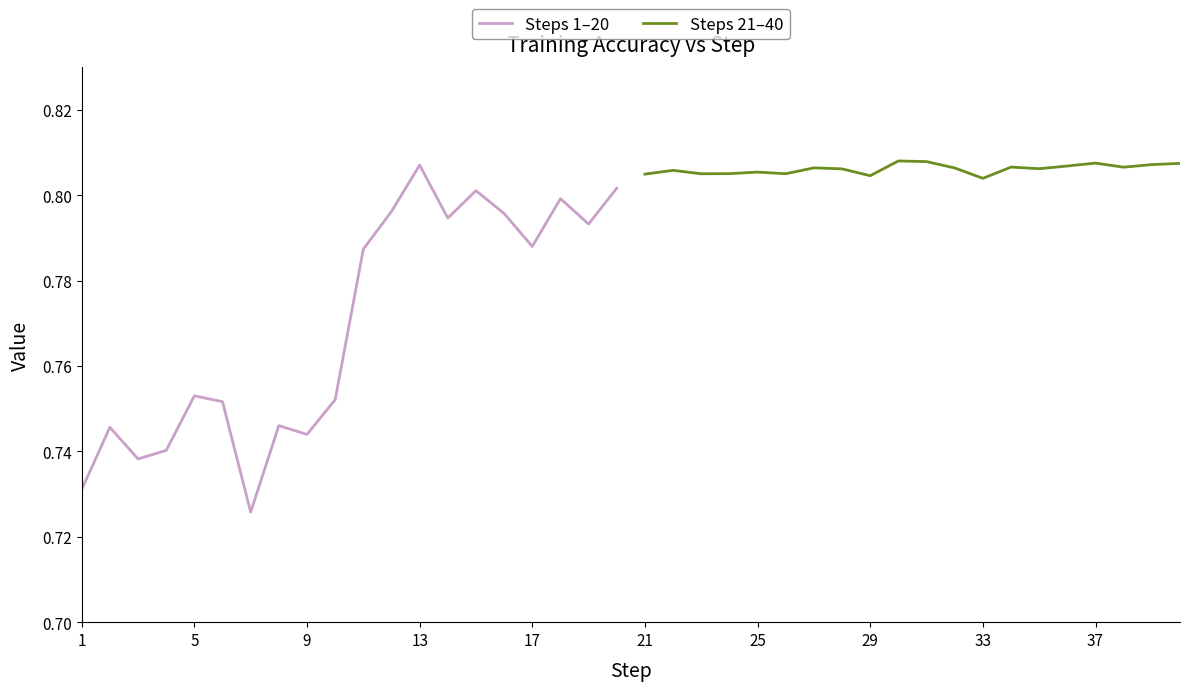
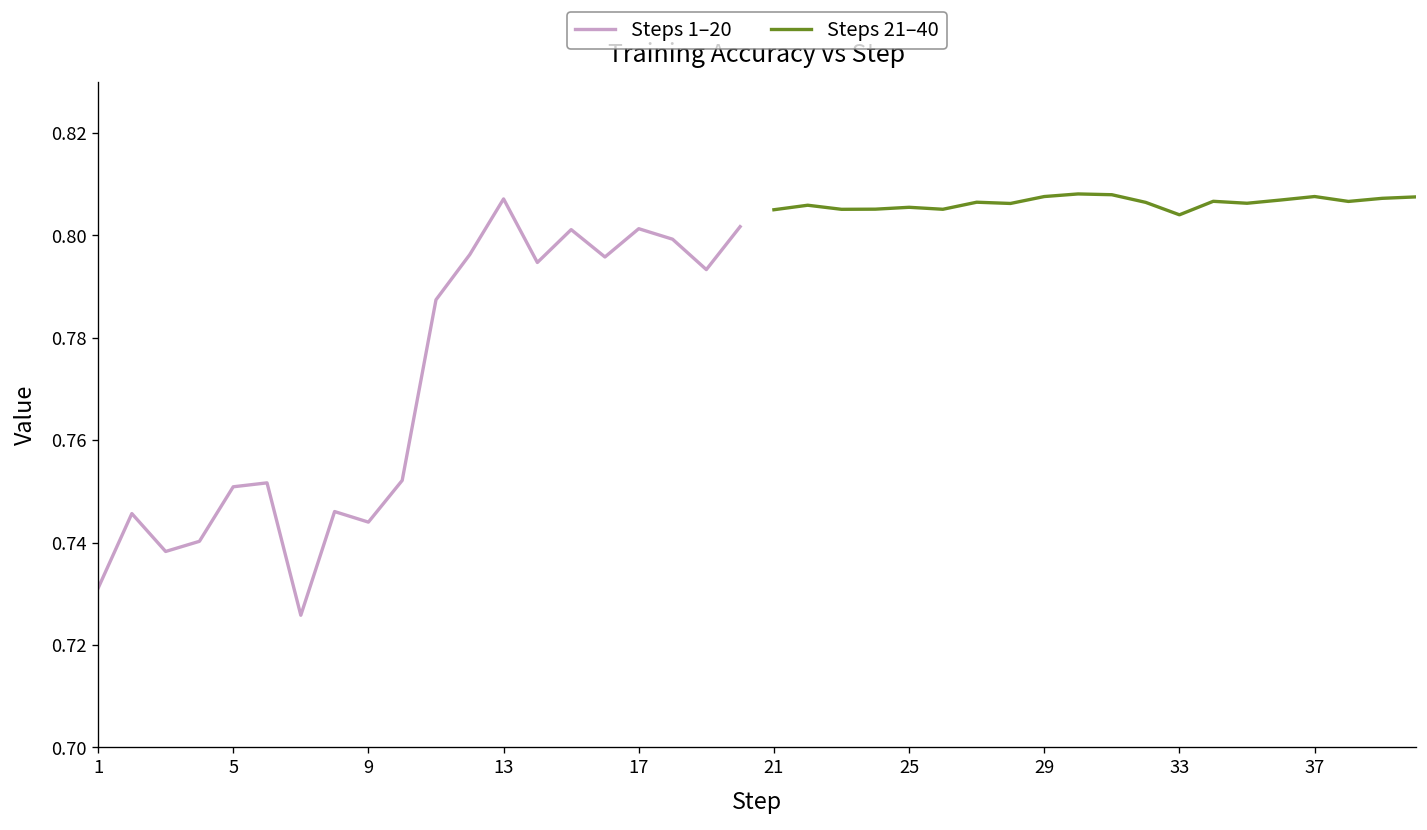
  {
    "Steps 1–20": {
      "1": 0.731,
-     "5": 0.753,
+     "5": 0.751,
      "9": 0.744,
      "13": 0.807,
-     "17": 0.788
+     "17": 0.801
    },
    "Steps 21–40": {
      "21": 0.805,
      "25": 0.805,
-     "29": 0.805,
+     "29": 0.808,
      "33": 0.804,
      "37": 0.808
    }
  }
